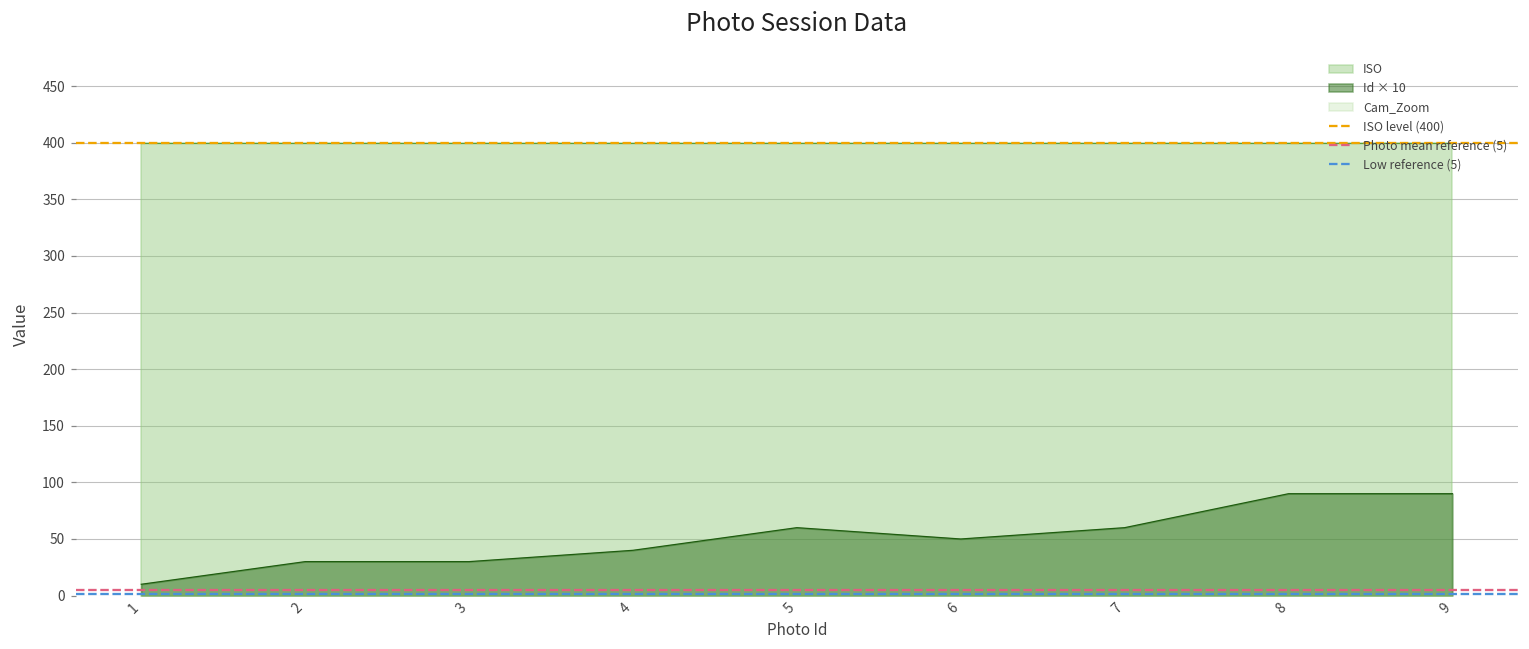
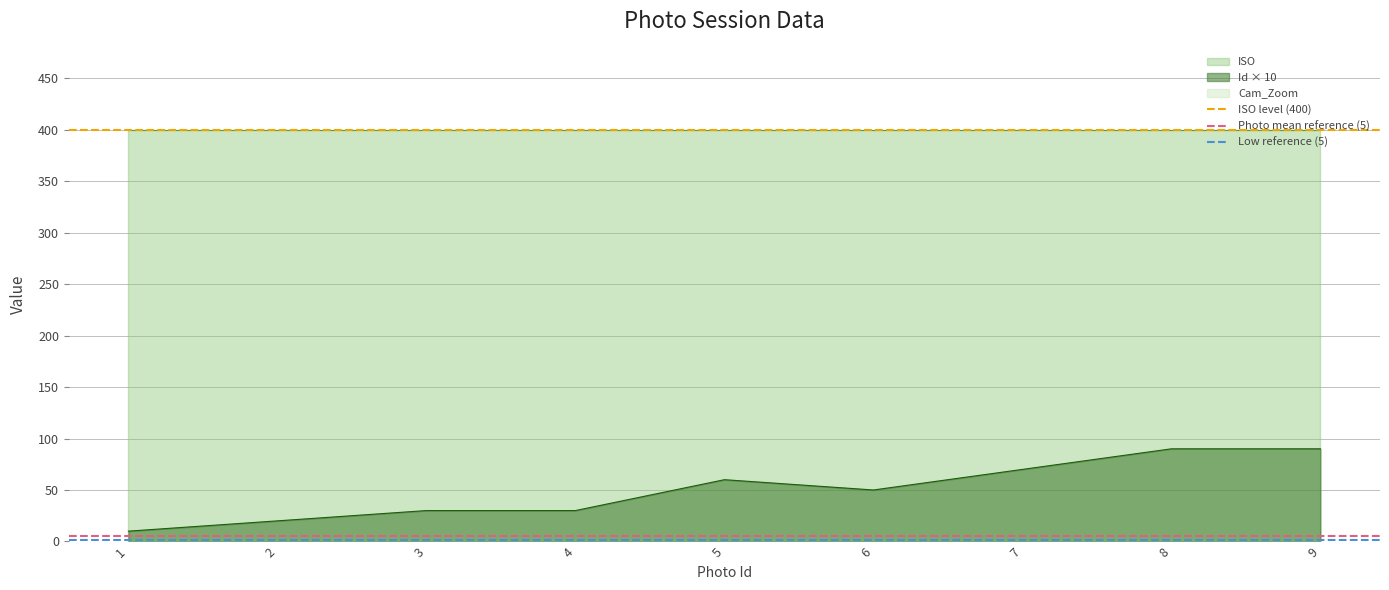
  {
    "Id × 10": {
      "1": 10,
-     "2": 30,
+     "2": 20,
      "3": 30,
-     "4": 40,
+     "4": 30,
      "5": 60,
      "6": 50,
-     "7": 60,
+     "7": 70,
      "8": 90,
      "9": 90
    }
  }
